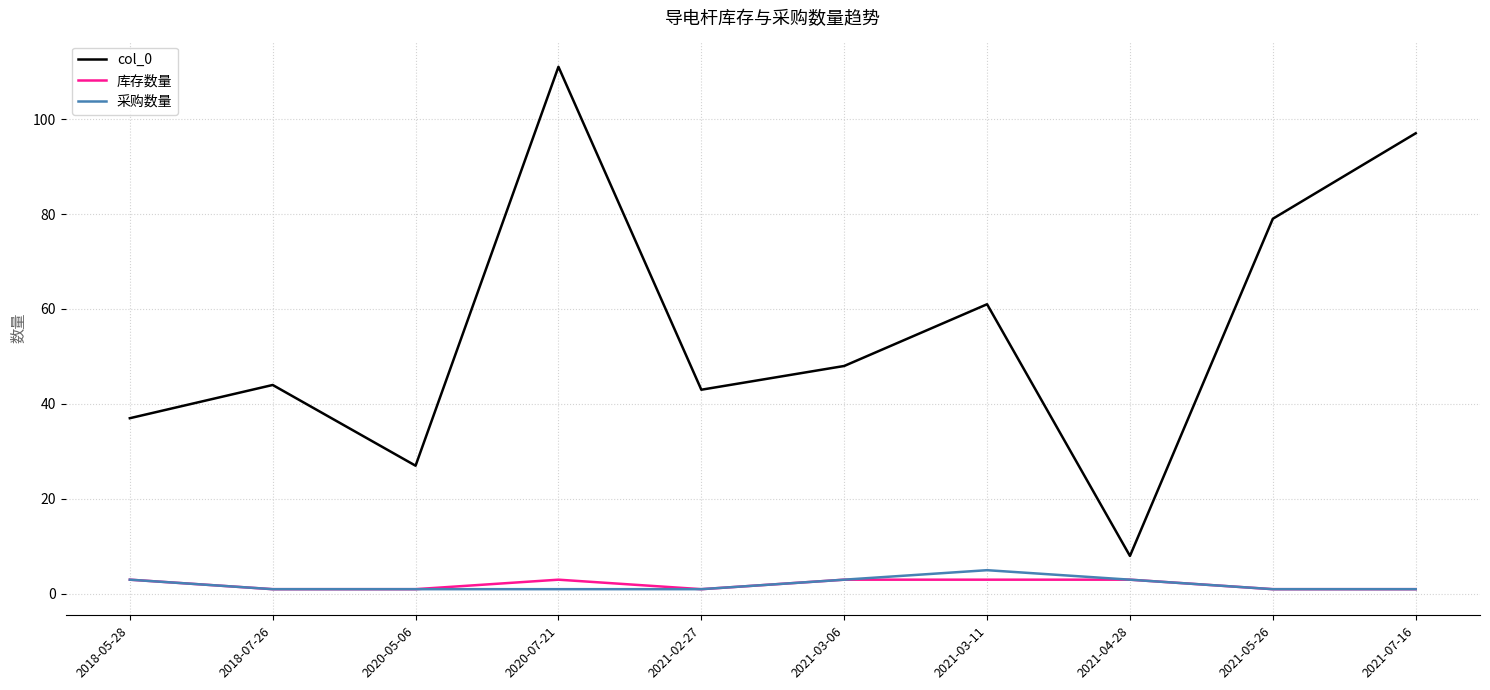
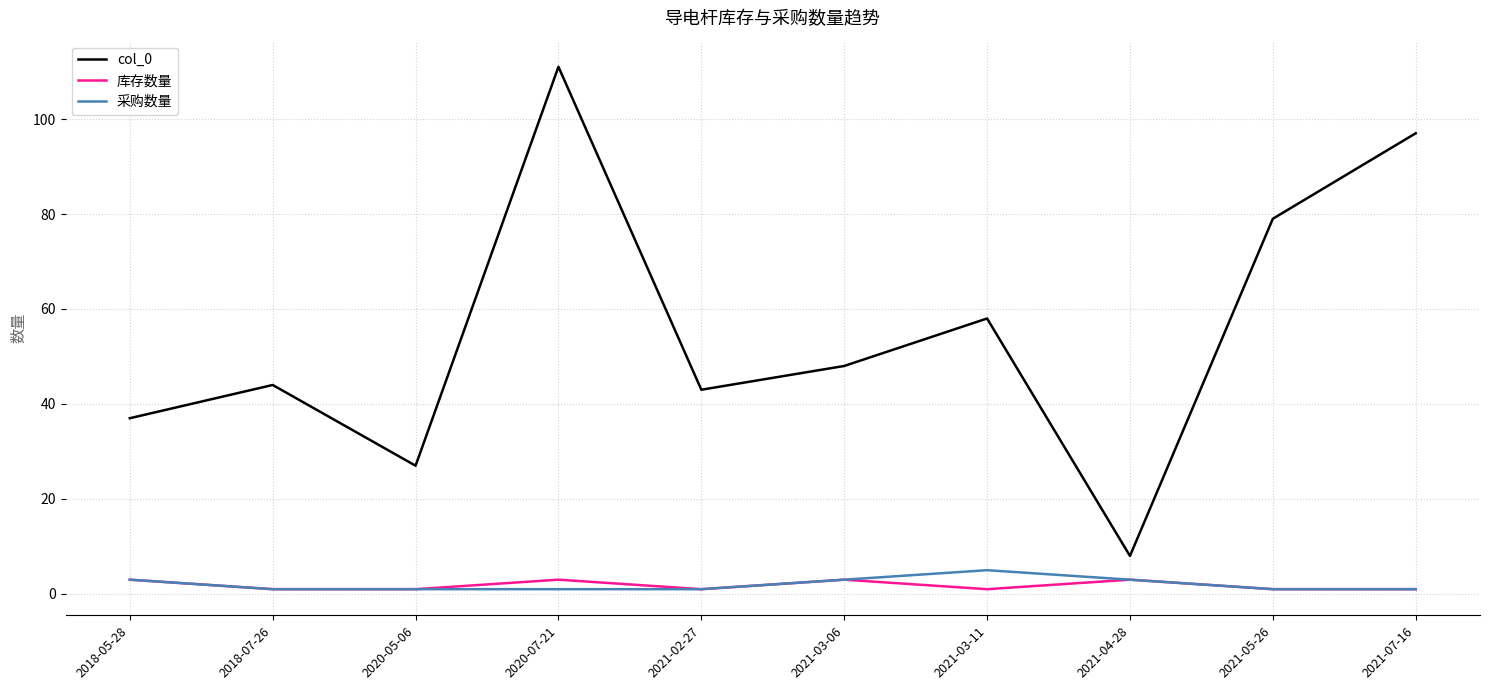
  {
    "col_0": {
      "2018-05-28": 37,
      "2018-07-26": 44,
      "2020-05-06": 27,
      "2020-07-21": 111,
      "2021-02-27": 43,
      "2021-03-06": 48,
-     "2021-03-11": 61,
+     "2021-03-11": 58,
      "2021-04-28": 8,
      "2021-05-26": 79,
      "2021-07-16": 97
    },
    "库存数量": {
      "2020-07-21": 3,
-     "2021-03-11": 3
+     "2021-03-11": 1
    },
    "采购数量": {
      "2020-07-21": 1,
      "2021-03-11": 5
    }
  }
